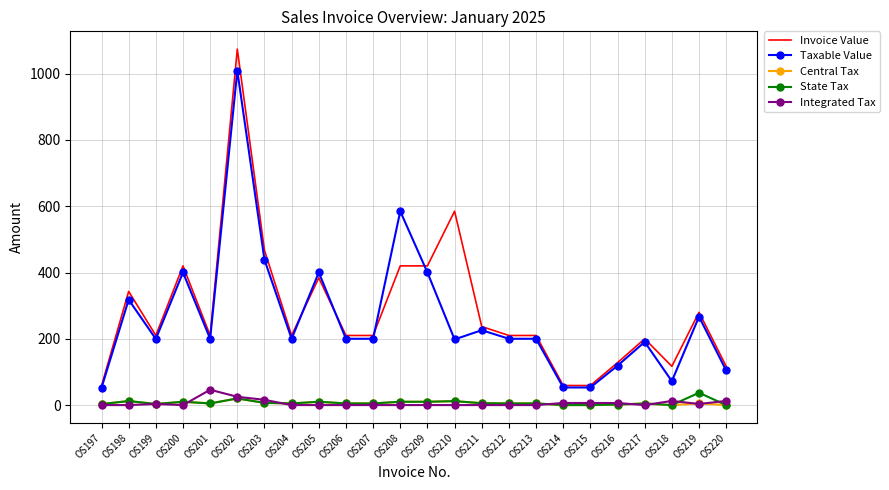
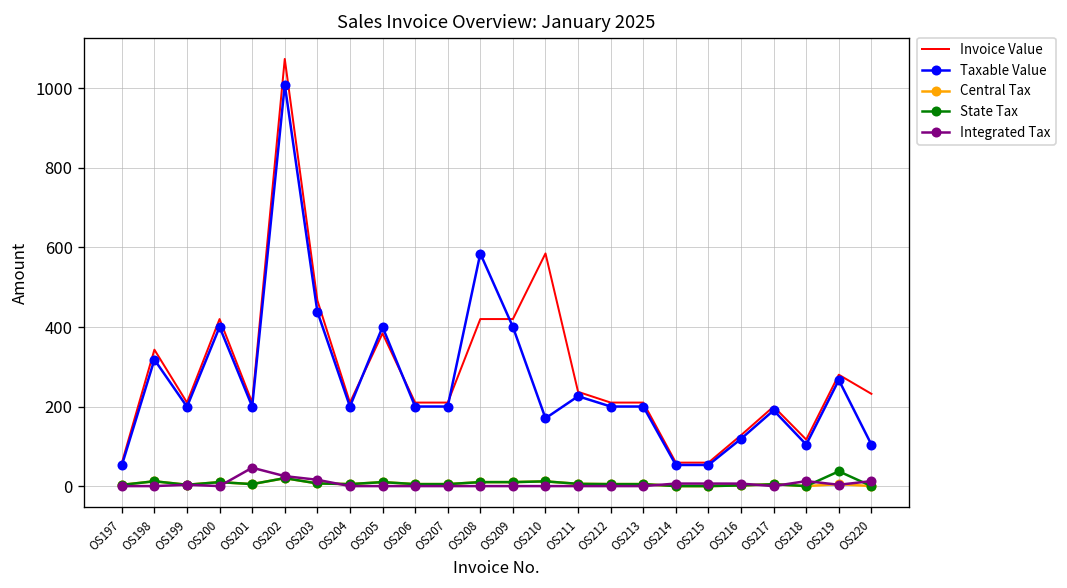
  {
    "Invoice Value": {
      "OS198": 340,
      "OS199": 210,
      "OS200": 420,
      "OS201": 210,
      "OS202": 1070,
      "OS203": 470,
      "OS204": 210,
      "OS205": 380,
      "OS206": 210,
      "OS207": 210,
      "OS208": 420,
      "OS209": 420,
      "OS210": 590,
      "OS211": 240,
      "OS212": 210,
      "OS213": 210,
      "OS216": 130,
      "OS217": 200,
      "OS218": 120,
      "OS219": 280,
-     "OS220": 120
+     "OS220": 230
    },
    "Taxable Value": {
      "OS198": 320,
      "OS199": 200,
      "OS200": 400,
      "OS201": 200,
      "OS202": 1010,
      "OS203": 440,
      "OS204": 200,
      "OS205": 400,
      "OS206": 200,
      "OS207": 200,
      "OS208": 580,
      "OS209": 400,
-     "OS210": 200,
+     "OS210": 170,
      "OS211": 230,
      "OS212": 200,
      "OS213": 200,
      "OS216": 120,
      "OS217": 190,
-     "OS218": 70,
+     "OS218": 100,
      "OS219": 270,
      "OS220": 100
    },
    "State Tax": {
      "OS219": 40
    },
    "Integrated Tax": {
      "OS198": 0,
      "OS200": 0,
      "OS201": 50,
      "OS203": 20,
      "OS205": 0,
      "OS208": 0,
      "OS209": 0,
      "OS210": 0,
      "OS218": 10,
      "OS220": 10
    }
  }
